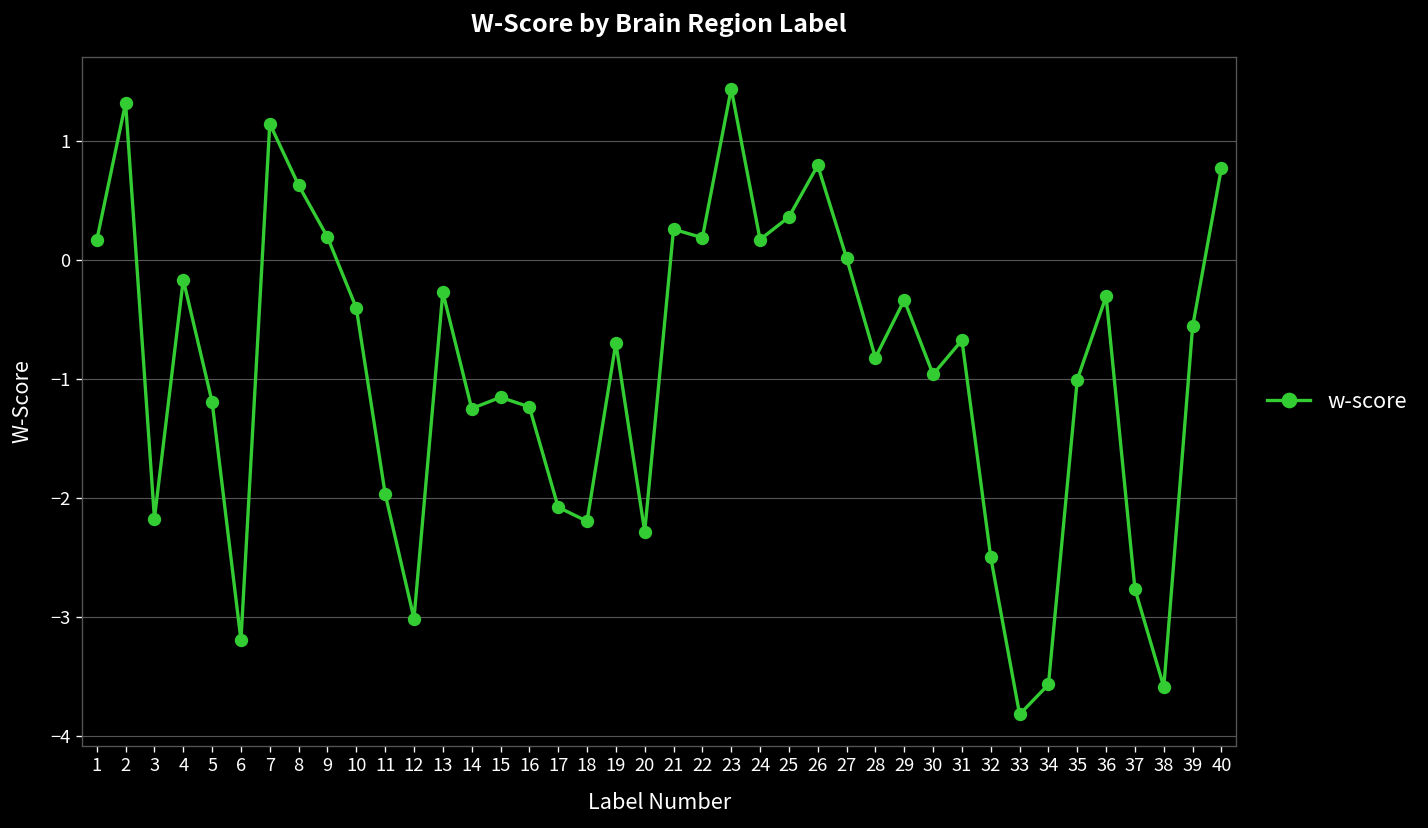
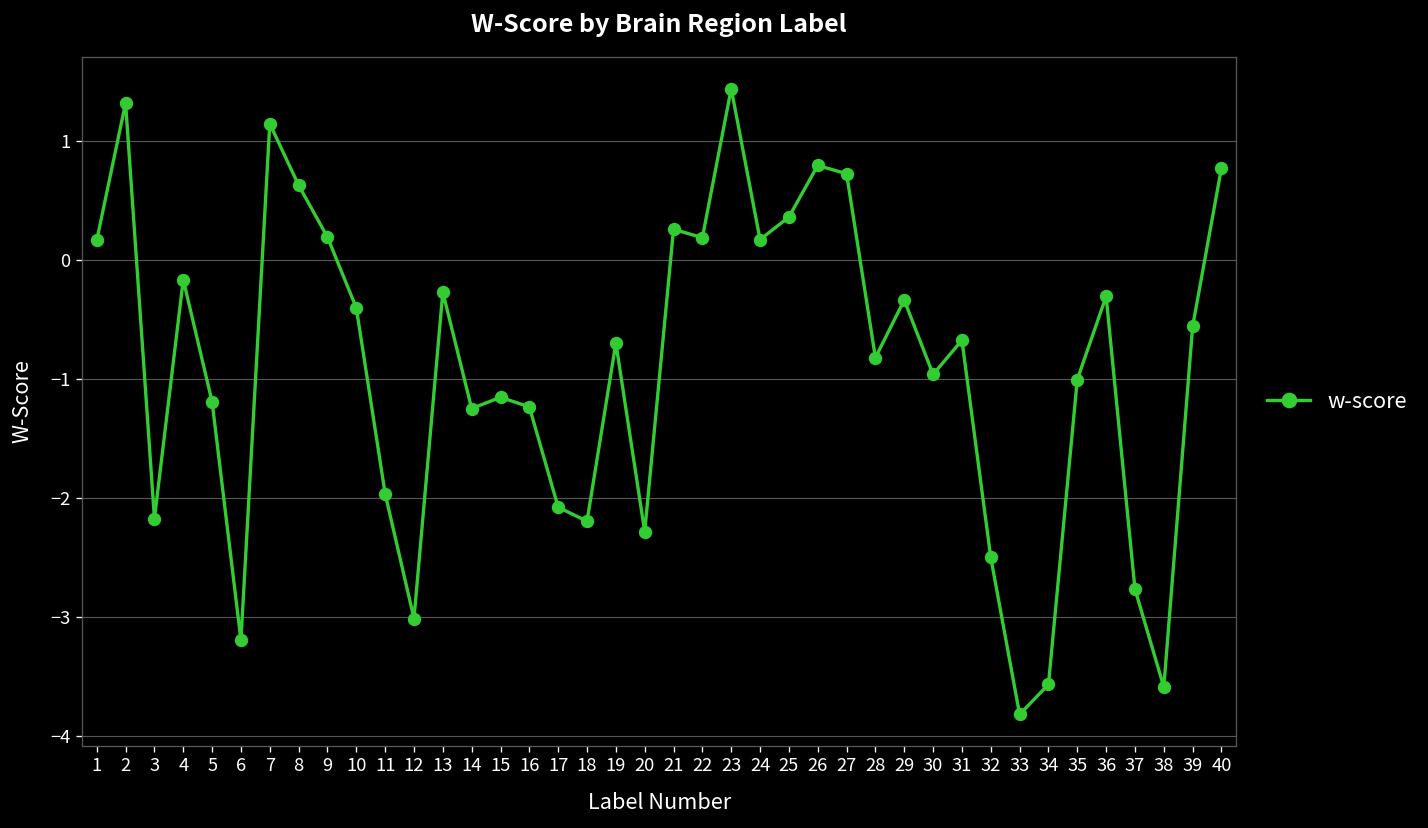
  {
    "1": 0.2,
    "2": 1.3,
    "3": -2.2,
    "4": -0.2,
    "5": -1.2,
    "6": -3.2,
    "7": 1.1,
    "8": 0.6,
    "9": 0.2,
    "10": -0.4,
    "11": -2.0,
    "12": -3.0,
    "13": -0.3,
    "14": -1.2,
    "15": -1.2,
    "16": -1.2,
    "17": -2.1,
    "18": -2.2,
    "19": -0.7,
    "20": -2.3,
    "21": 0.3,
    "22": 0.2,
    "23": 1.4,
    "24": 0.2,
    "25": 0.4,
    "26": 0.8,
-   "27": 0.0,
+   "27": 0.7,
    "28": -0.8,
    "29": -0.3,
    "30": -1.0,
    "31": -0.7,
    "32": -2.5,
    "33": -3.8,
    "34": -3.6,
    "35": -1.0,
    "36": -0.3,
    "37": -2.8,
    "38": -3.6,
    "39": -0.6,
    "40": 0.8
  }
